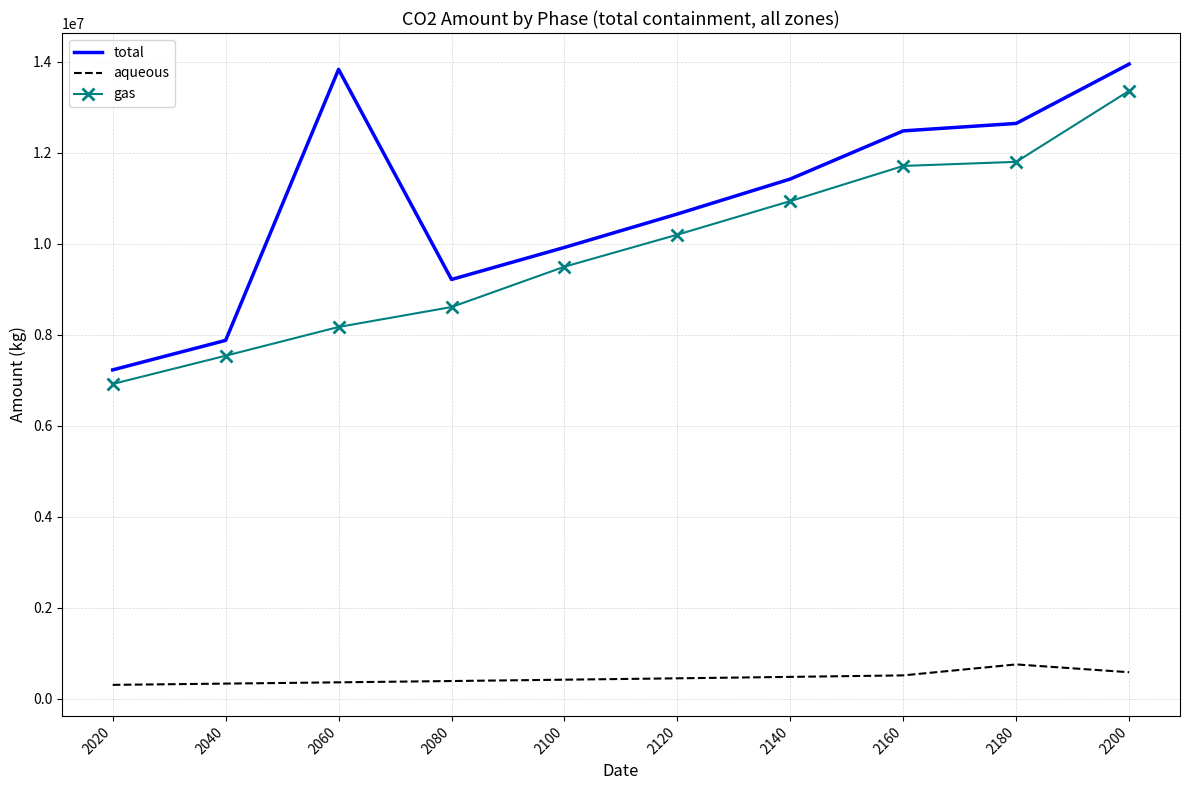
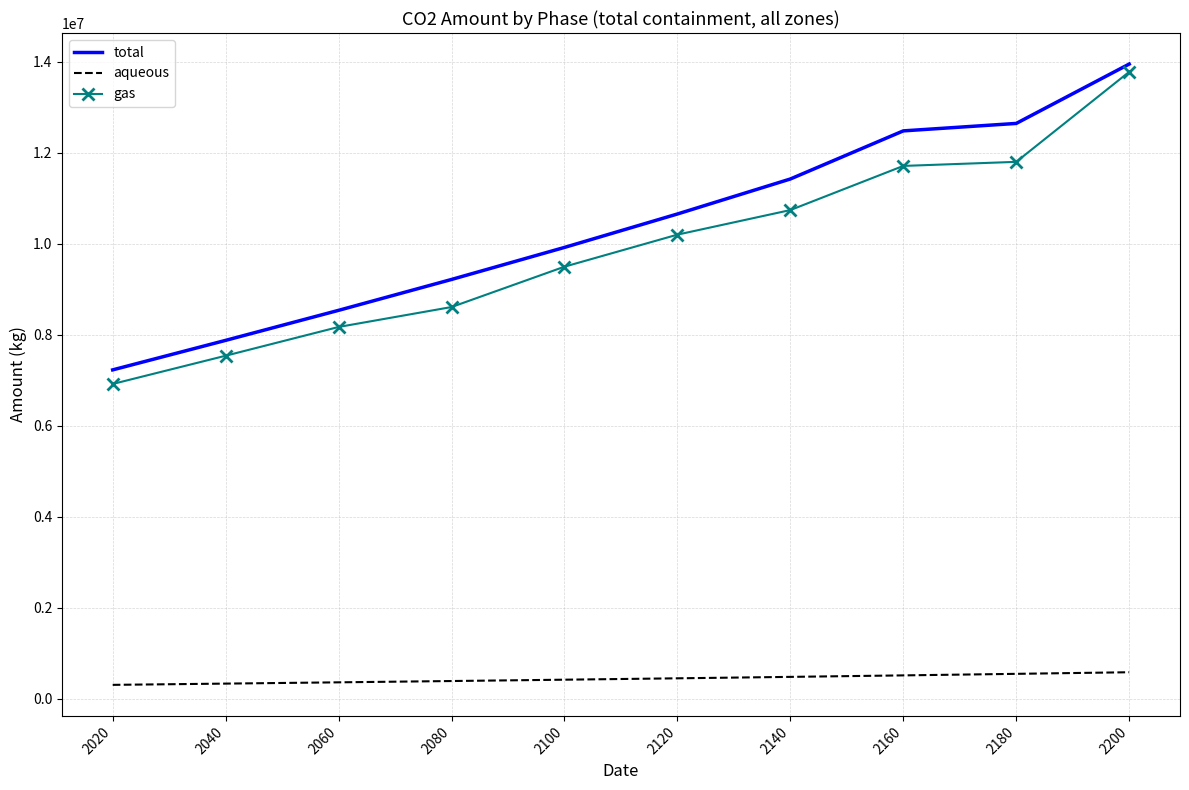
  {
    "total": {
      "2020": 7200000,
      "2040": 7900000,
-     "2060": 13800000,
+     "2060": 8500000,
      "2080": 9200000,
      "2100": 9900000,
      "2120": 10700000,
      "2140": 11400000,
      "2160": 12500000,
      "2180": 12600000,
      "2200": 13900000
    },
    "aqueous": {
      "2020": 300000,
      "2040": 300000,
      "2060": 400000,
      "2080": 400000,
      "2100": 400000,
      "2120": 500000,
      "2140": 500000,
      "2160": 500000,
-     "2180": 800000,
+     "2180": 600000,
      "2200": 600000
    },
    "gas": {
      "2020": 6900000,
      "2040": 7500000,
      "2060": 8200000,
      "2080": 8600000,
      "2100": 9500000,
      "2120": 10200000,
-     "2140": 10900000,
+     "2140": 10700000,
      "2160": 11700000,
      "2180": 11800000,
-     "2200": 13400000
+     "2200": 13800000
    }
  }
